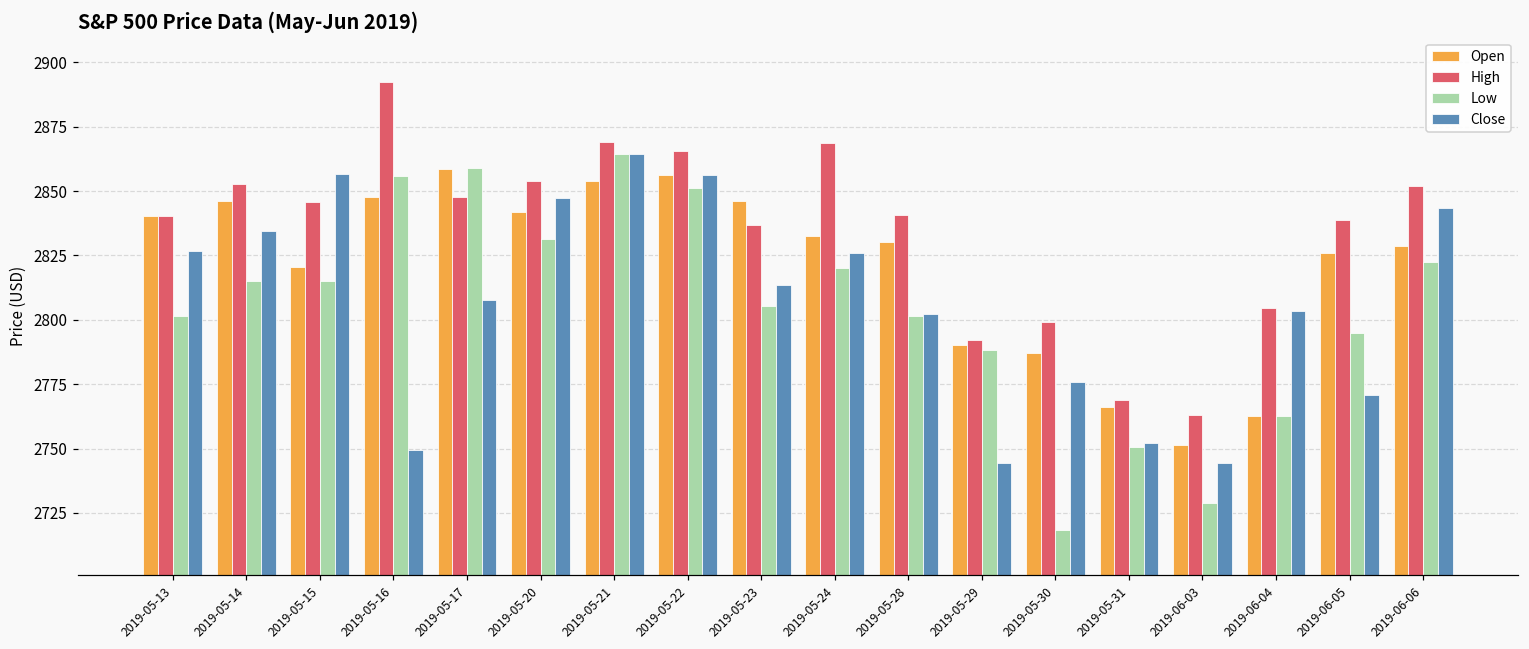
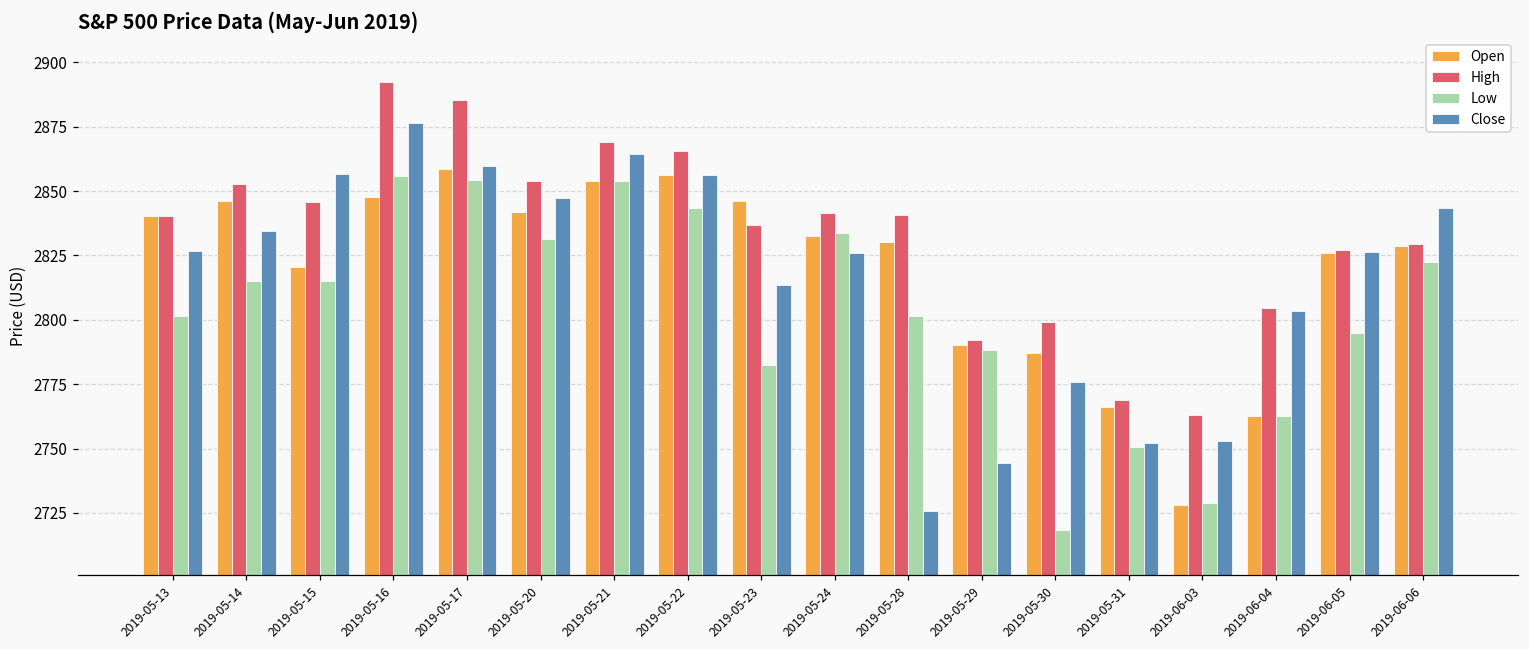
  {
    "Open": {
      "2019-05-13": 2840,
      "2019-05-14": 2846,
      "2019-05-15": 2820,
      "2019-05-16": 2848,
      "2019-05-17": 2859,
      "2019-05-20": 2842,
      "2019-05-21": 2854,
      "2019-05-22": 2856,
      "2019-05-23": 2846,
      "2019-05-24": 2832,
      "2019-05-28": 2830,
      "2019-05-29": 2790,
      "2019-05-30": 2787,
      "2019-05-31": 2766,
-     "2019-06-03": 2752,
+     "2019-06-03": 2728,
      "2019-06-04": 2763,
      "2019-06-05": 2826,
      "2019-06-06": 2829
    },
    "High": {
      "2019-05-13": 2840,
      "2019-05-14": 2853,
      "2019-05-15": 2846,
      "2019-05-16": 2892,
-     "2019-05-17": 2848,
+     "2019-05-17": 2885,
      "2019-05-20": 2854,
      "2019-05-21": 2869,
      "2019-05-22": 2865,
      "2019-05-23": 2837,
-     "2019-05-24": 2869,
+     "2019-05-24": 2841,
      "2019-05-28": 2841,
      "2019-05-29": 2792,
      "2019-05-30": 2799,
      "2019-05-31": 2769,
      "2019-06-03": 2763,
      "2019-06-04": 2804,
-     "2019-06-05": 2839,
-     "2019-06-06": 2852
+     "2019-06-05": 2827,
+     "2019-06-06": 2829
    },
    "Low": {
      "2019-05-13": 2801,
      "2019-05-14": 2815,
      "2019-05-15": 2815,
      "2019-05-16": 2856,
-     "2019-05-17": 2859,
+     "2019-05-17": 2854,
      "2019-05-20": 2831,
-     "2019-05-21": 2864,
-     "2019-05-22": 2851,
-     "2019-05-23": 2805,
-     "2019-05-24": 2820,
+     "2019-05-21": 2854,
+     "2019-05-22": 2844,
+     "2019-05-23": 2783,
+     "2019-05-24": 2834,
      "2019-05-28": 2802,
      "2019-05-29": 2788,
      "2019-05-30": 2718,
      "2019-05-31": 2751,
      "2019-06-03": 2729,
      "2019-06-04": 2763,
      "2019-06-05": 2795,
      "2019-06-06": 2822
    },
    "Close": {
      "2019-05-13": 2827,
      "2019-05-14": 2834,
      "2019-05-15": 2856,
-     "2019-05-16": 2749,
-     "2019-05-17": 2808,
+     "2019-05-16": 2876,
+     "2019-05-17": 2860,
      "2019-05-20": 2847,
      "2019-05-21": 2864,
      "2019-05-22": 2856,
      "2019-05-23": 2814,
      "2019-05-24": 2826,
-     "2019-05-28": 2802,
+     "2019-05-28": 2726,
      "2019-05-29": 2744,
      "2019-05-30": 2776,
      "2019-05-31": 2752,
-     "2019-06-03": 2744,
+     "2019-06-03": 2753,
      "2019-06-04": 2803,
-     "2019-06-05": 2771,
+     "2019-06-05": 2826,
      "2019-06-06": 2843
    }
  }
